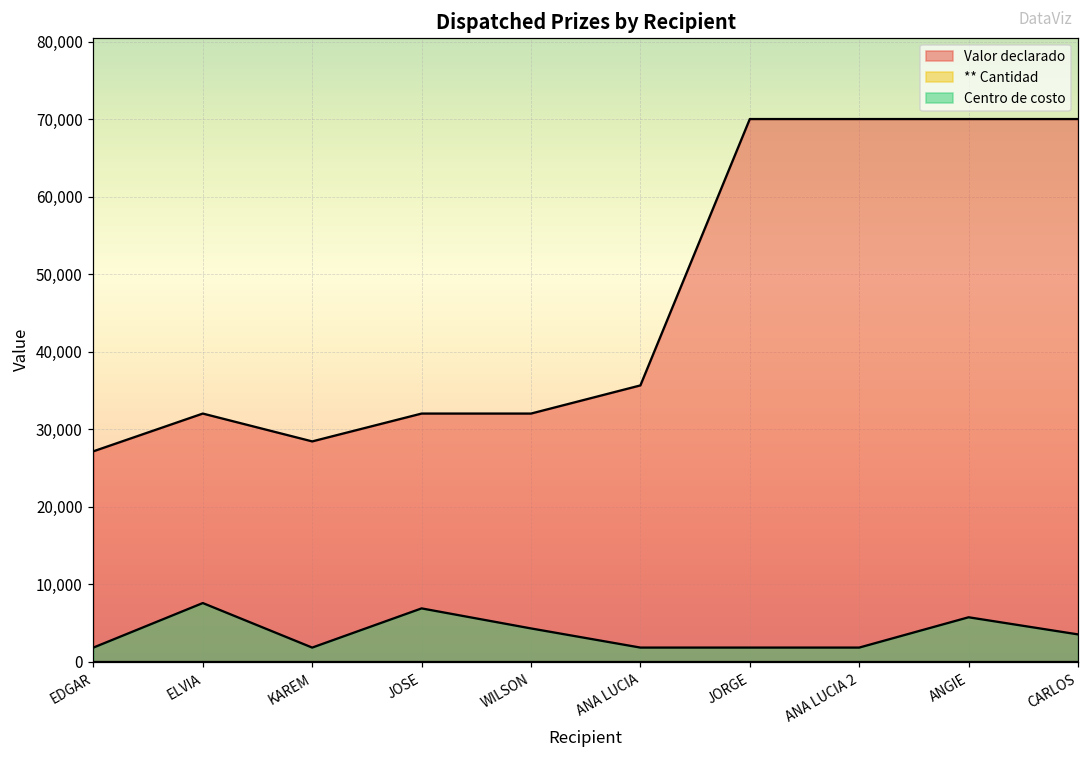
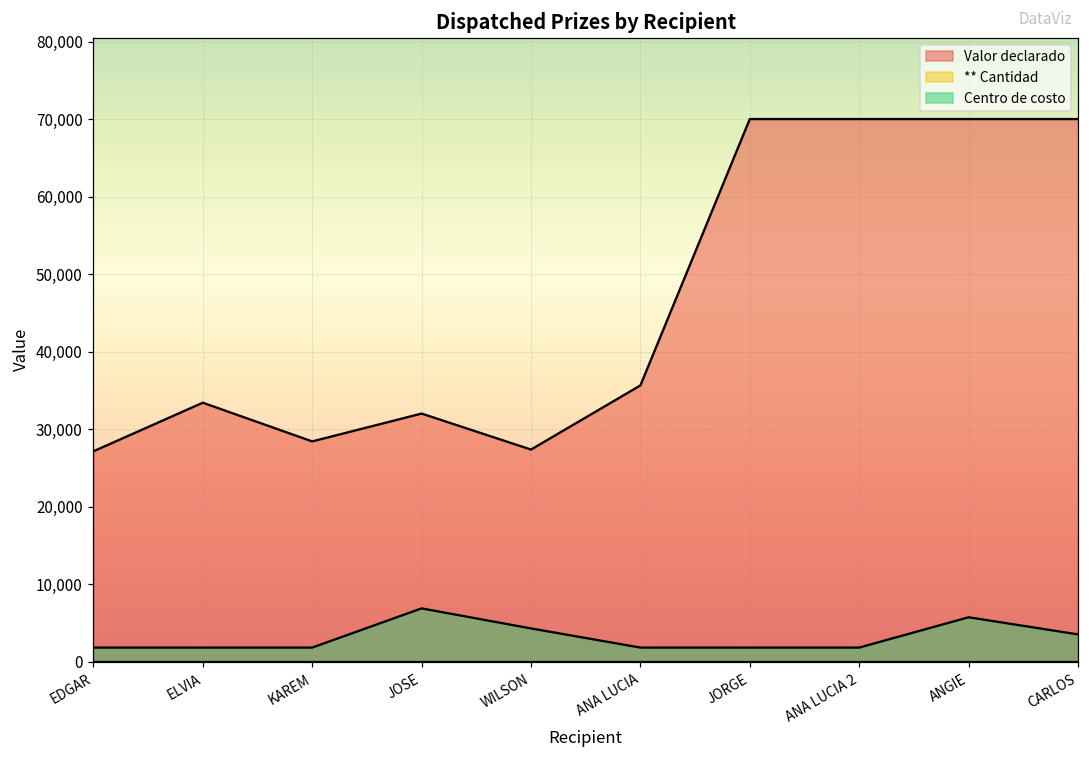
  {
    "Valor declarado": {
      "EDGAR": "27,000",
-     "ELVIA": "32,000",
+     "ELVIA": "33,000",
      "KAREM": "28,000",
      "JOSE": "32,000",
-     "WILSON": "32,000",
+     "WILSON": "27,000",
      "ANA LUCIA": "36,000",
      "JORGE": "70,000",
      "ANA LUCIA 2": "70,000",
      "ANGIE": "70,000",
      "CARLOS": "70,000"
    },
    "** Cantidad": {
      "EDGAR": "0",
      "ELVIA": "0",
      "KAREM": "0",
      "JOSE": "0",
      "WILSON": "0",
      "ANA LUCIA": "0",
      "JORGE": "0",
      "ANA LUCIA 2": "0",
      "ANGIE": "0",
      "CARLOS": "0"
    },
    "Centro de costo": {
      "EDGAR": "2,000",
-     "ELVIA": "8,000",
+     "ELVIA": "2,000",
      "KAREM": "2,000",
      "JOSE": "7,000",
      "WILSON": "4,000",
      "ANA LUCIA": "2,000",
      "JORGE": "2,000",
      "ANA LUCIA 2": "2,000",
      "ANGIE": "6,000",
      "CARLOS": "4,000"
    }
  }
